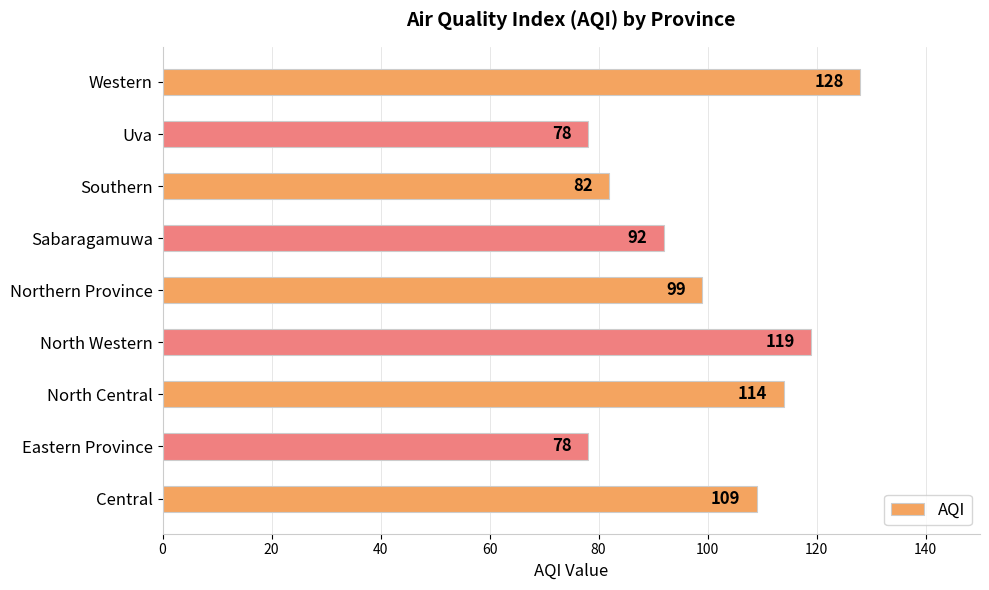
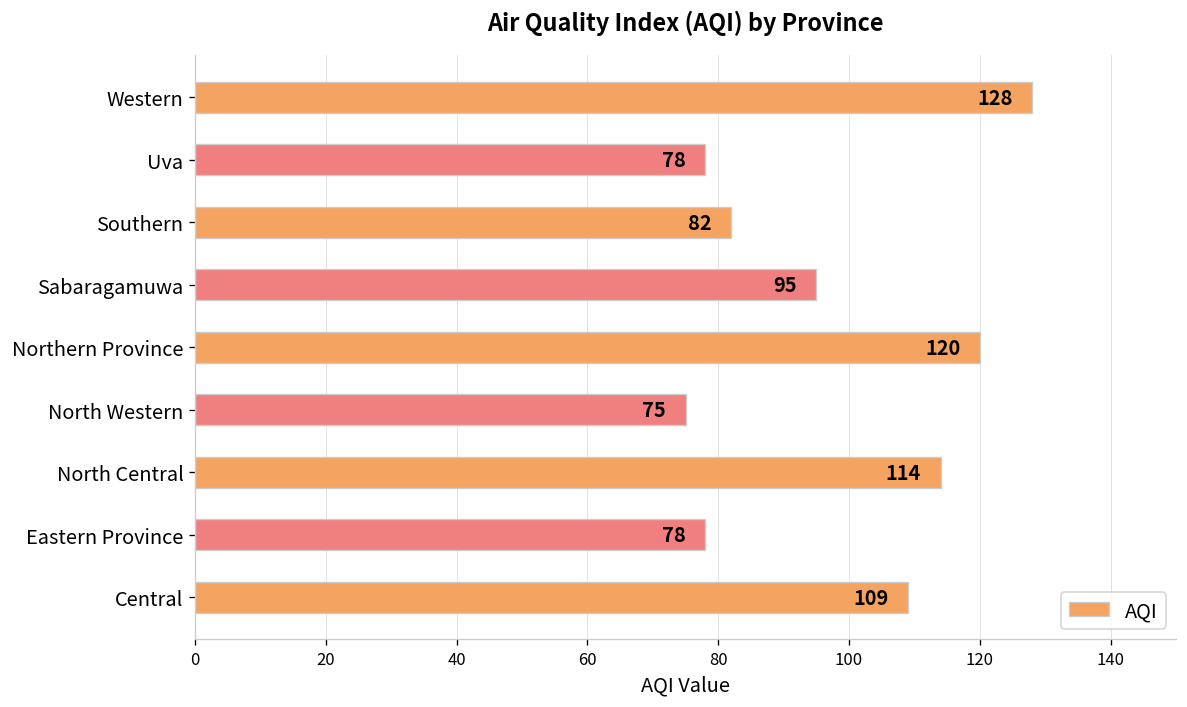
  {
    "Western": 128,
    "Uva": 78,
    "Southern": 82,
-   "Sabaragamuwa": 92,
-   "Northern Province": 99,
-   "North Western": 119,
+   "Sabaragamuwa": 95,
+   "Northern Province": 120,
+   "North Western": 75,
    "North Central": 114,
    "Eastern Province": 78,
    "Central": 109
  }
